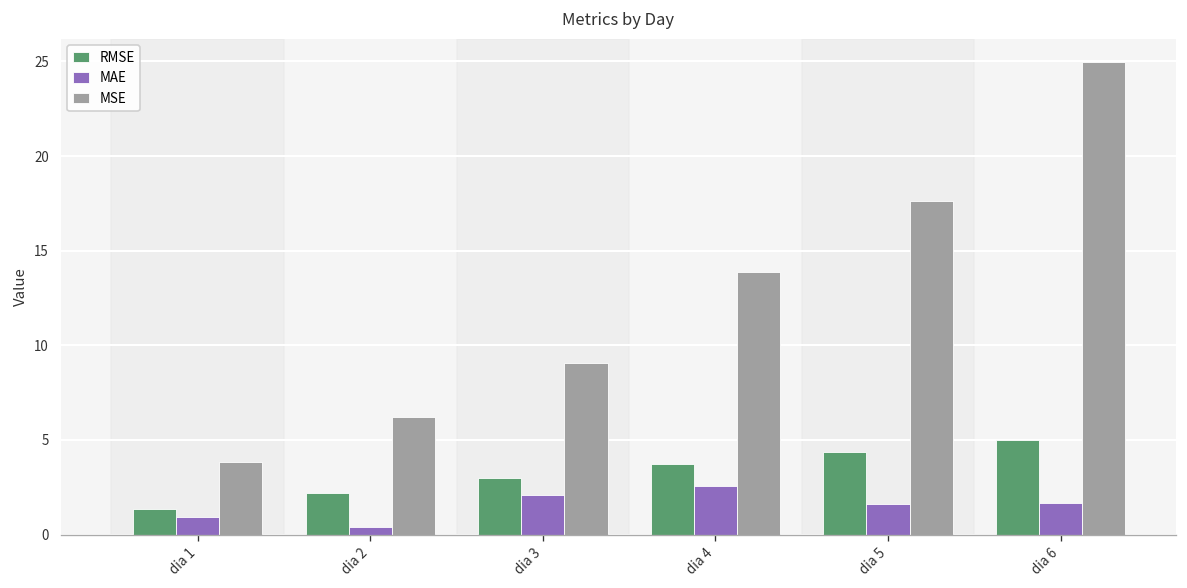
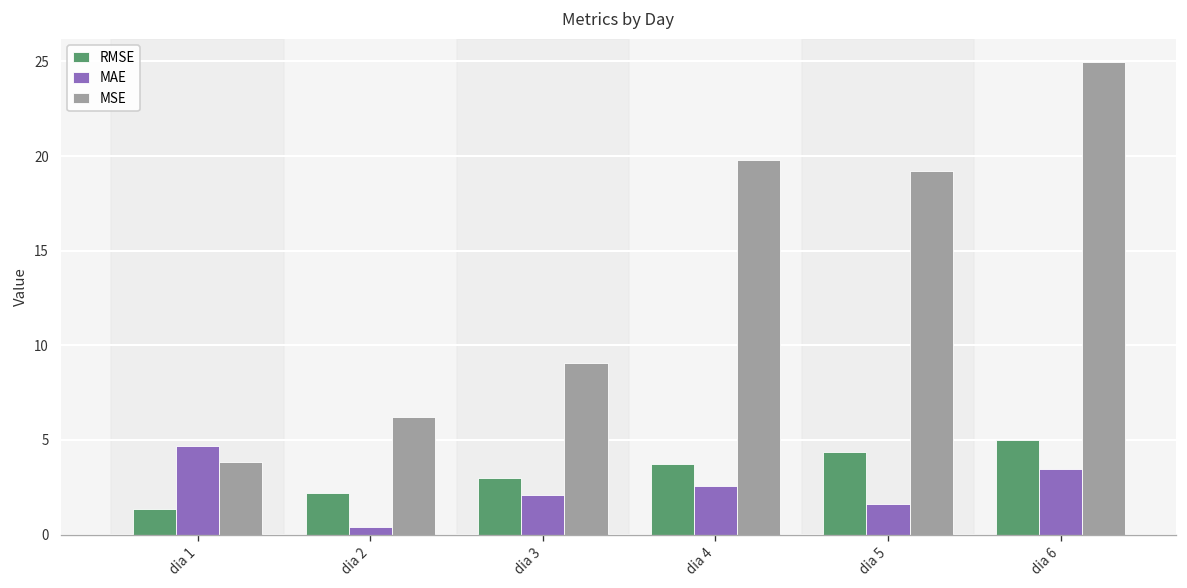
  {
    "RMSE": {
      "dia 1": 1.4,
      "dia 2": 2.2,
      "dia 3": 3.0,
      "dia 4": 3.7,
      "dia 5": 4.4,
      "dia 6": 5.0
    },
    "MAE": {
-     "dia 1": 0.9,
+     "dia 1": 4.7,
      "dia 2": 0.4,
      "dia 3": 2.1,
      "dia 4": 2.6,
      "dia 5": 1.6,
-     "dia 6": 1.7
+     "dia 6": 3.5
    },
    "MSE": {
      "dia 1": 3.8,
      "dia 2": 6.2,
      "dia 3": 9.1,
-     "dia 4": 13.9,
-     "dia 5": 17.6,
+     "dia 4": 19.8,
+     "dia 5": 19.2,
      "dia 6": 25.0
    }
  }
